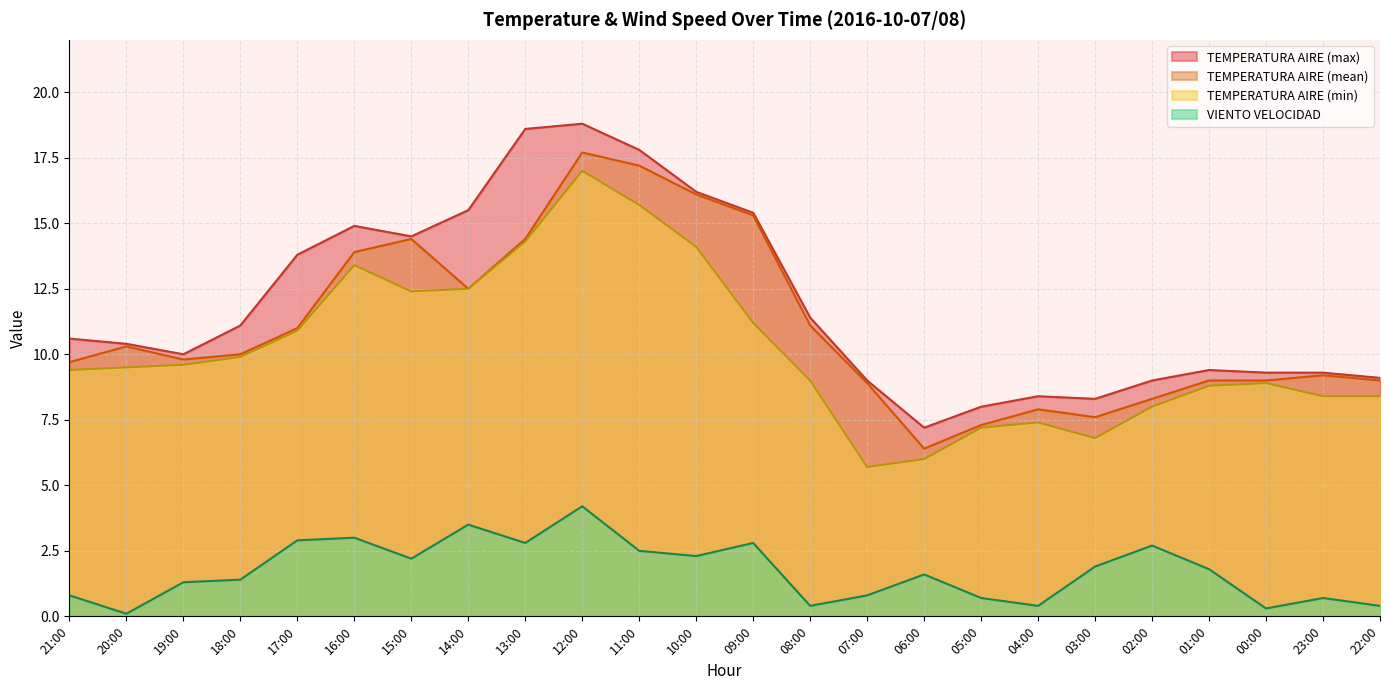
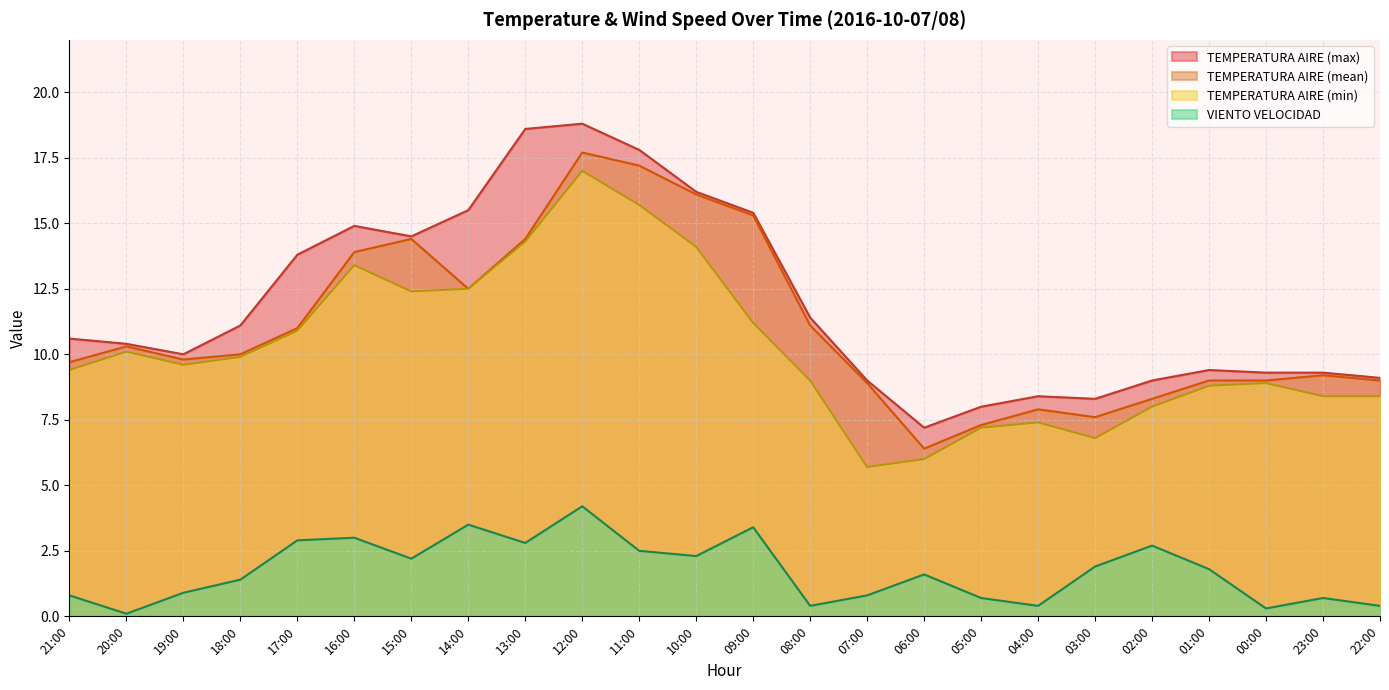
  {
    "TEMPERATURA AIRE (min)": {
      "21:00": 9.4,
-     "20:00": 9.5,
+     "20:00": 10.1,
      "19:00": 9.6,
      "18:00": 9.9,
      "17:00": 10.9,
      "16:00": 13.4,
      "15:00": 12.4,
      "13:00": 14.3,
      "12:00": 17.0,
      "11:00": 15.7,
      "10:00": 14.1,
      "09:00": 11.2,
      "08:00": 9.0,
      "07:00": 5.7,
      "06:00": 6.0,
      "05:00": 7.2,
      "04:00": 7.4,
      "03:00": 6.8,
      "02:00": 8.0,
      "01:00": 8.8,
      "00:00": 8.9,
      "23:00": 8.4,
      "22:00": 8.4
    },
    "VIENTO VELOCIDAD": {
      "21:00": 0.8,
      "20:00": 0.1,
-     "19:00": 1.3,
+     "19:00": 0.9,
      "18:00": 1.4,
      "17:00": 2.9,
      "16:00": 3.0,
      "15:00": 2.2,
      "14:00": 3.5,
      "13:00": 2.8,
      "12:00": 4.2,
      "11:00": 2.5,
      "10:00": 2.3,
-     "09:00": 2.8,
+     "09:00": 3.4,
      "08:00": 0.4,
      "07:00": 0.8,
      "06:00": 1.6,
      "05:00": 0.7,
      "04:00": 0.4,
      "03:00": 1.9,
      "02:00": 2.7,
      "01:00": 1.8,
      "00:00": 0.3,
      "23:00": 0.7,
      "22:00": 0.4
    }
  }
